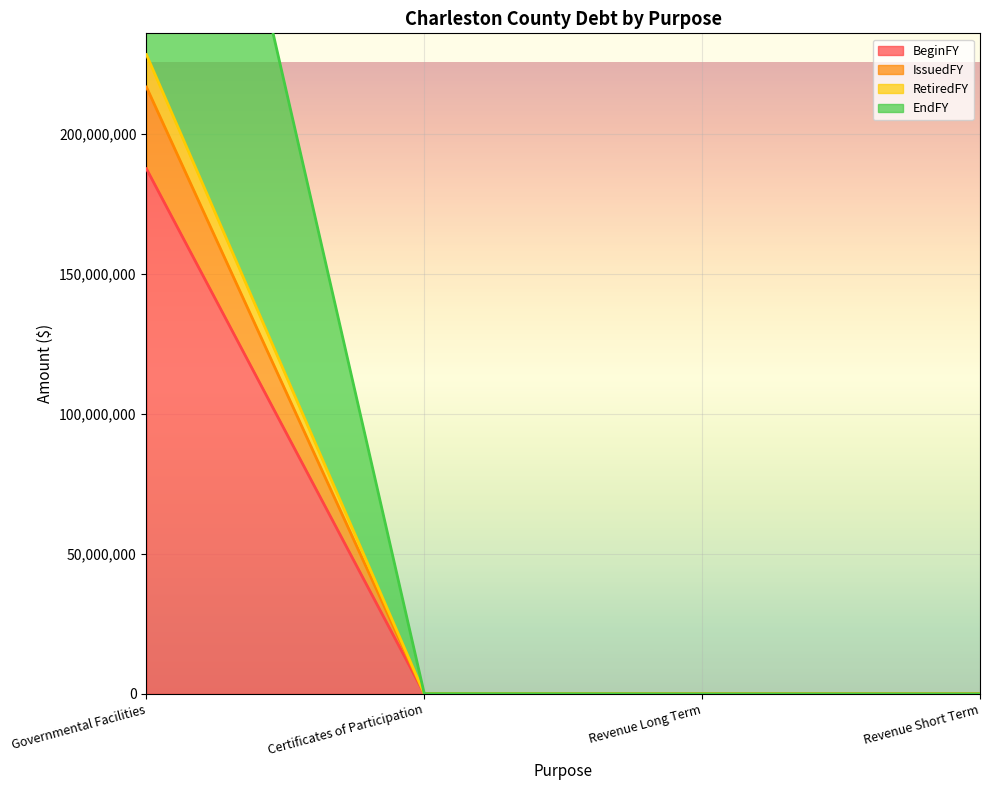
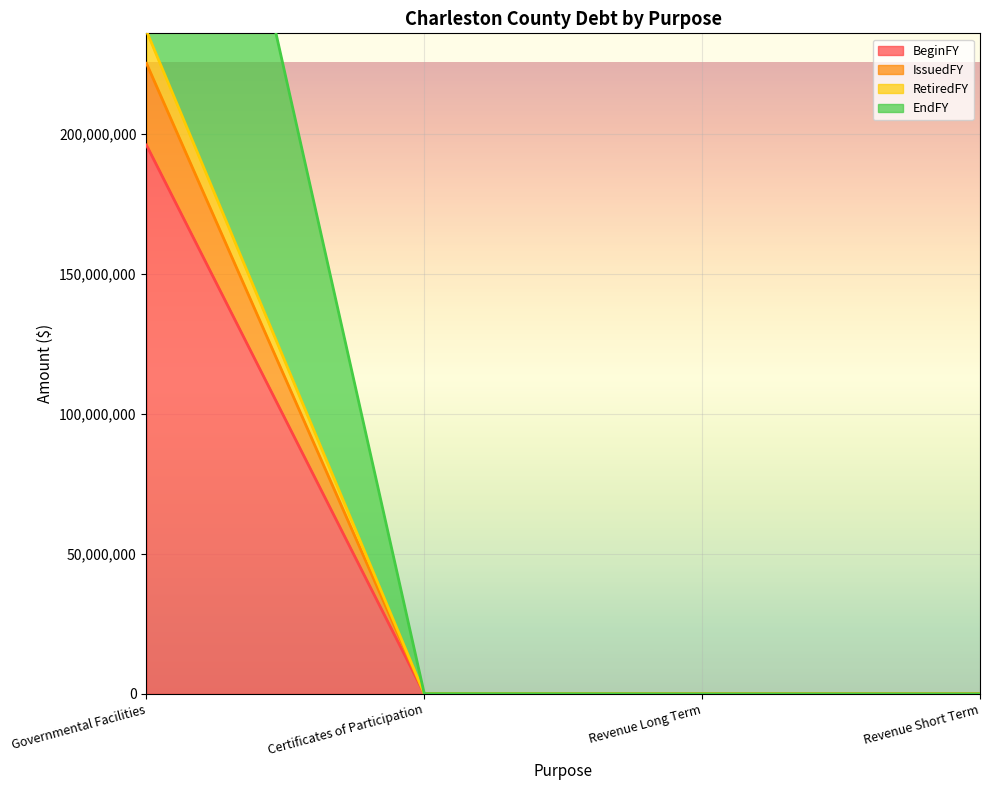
  {
    "BeginFY": {
-     "Governmental Facilities": "188,000,000"
+     "Governmental Facilities": "196,000,000"
    },
    "IssuedFY": {
      "Governmental Facilities": "29,000,000"
    }
  }
